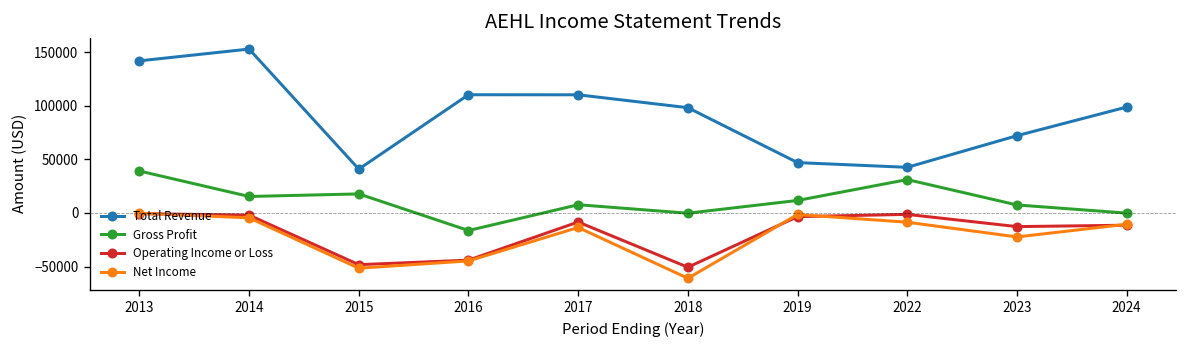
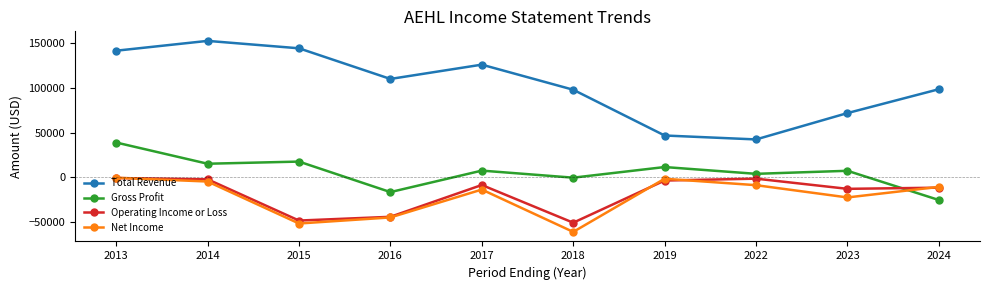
  {
    "Total Revenue": {
      "2013": 140000,
      "2014": 150000,
-     "2015": 40000,
+     "2015": 140000,
      "2016": 110000,
-     "2017": 110000,
+     "2017": 130000,
      "2018": 100000,
      "2019": 50000,
      "2022": 40000,
      "2023": 70000,
      "2024": 100000
    },
    "Gross Profit": {
      "2013": 40000,
      "2014": 20000,
      "2015": 20000,
      "2016": -20000,
      "2017": 10000,
      "2018": 0,
      "2019": 10000,
-     "2022": 30000,
+     "2022": 0,
      "2023": 10000,
-     "2024": 0
+     "2024": -30000
    },
    "Operating Income or Loss": {
      "2015": -50000,
      "2017": -10000,
      "2018": -50000,
      "2022": 0,
      "2023": -10000
    },
    "Net Income": {
      "2015": -50000,
      "2017": -10000,
      "2018": -60000,
      "2022": -10000,
      "2023": -20000
    }
  }
